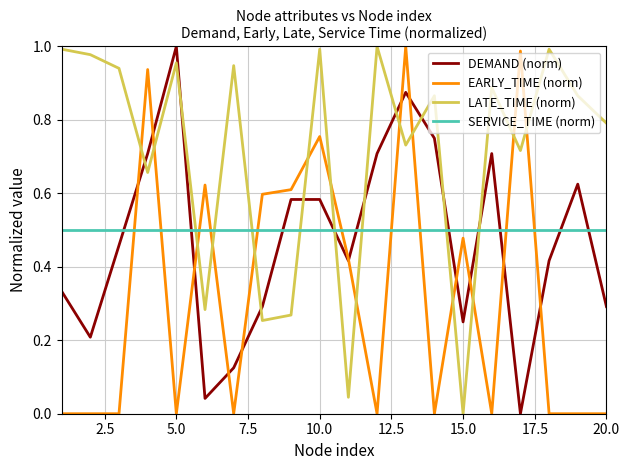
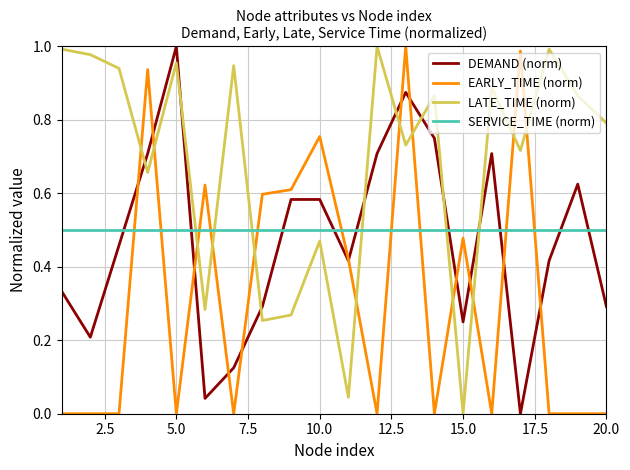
  {
    "DEMAND (norm)": {
      "5.0": 1.00,
      "10.0": 0.58,
      "15.0": 0.25,
      "20.0": 0.29
    },
    "EARLY_TIME (norm)": {
      "5.0": 0.00,
      "10.0": 0.75,
      "15.0": 0.48,
      "20.0": 0.00
    },
    "LATE_TIME (norm)": {
      "5.0": 0.96,
-     "10.0": 0.99,
+     "10.0": 0.47,
      "15.0": 0.00,
      "20.0": 0.79
    },
    "SERVICE_TIME (norm)": {
      "5.0": 0.50,
      "10.0": 0.50,
      "15.0": 0.50,
      "20.0": 0.50
    }
  }
